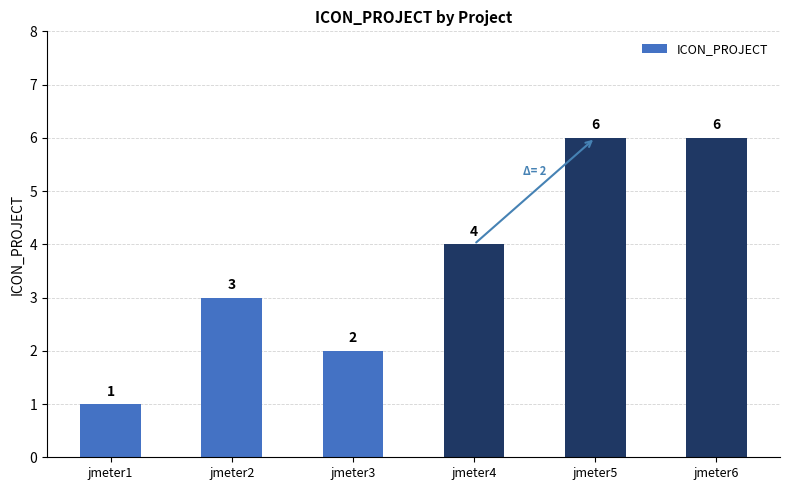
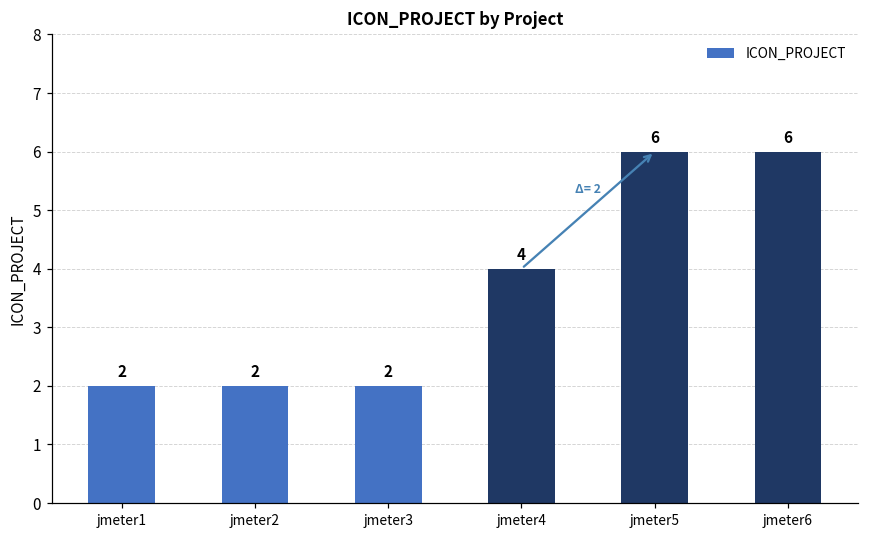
  {
-   "jmeter1": 1,
-   "jmeter2": 3,
+   "jmeter1": 2,
+   "jmeter2": 2,
    "jmeter3": 2,
    "jmeter4": 4,
    "jmeter5": 6,
    "jmeter6": 6
  }
